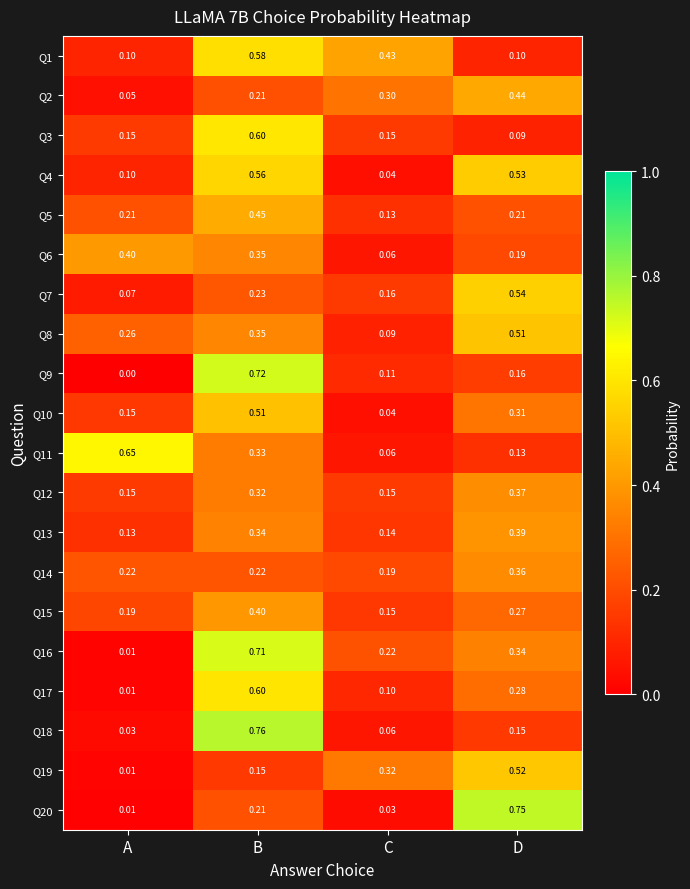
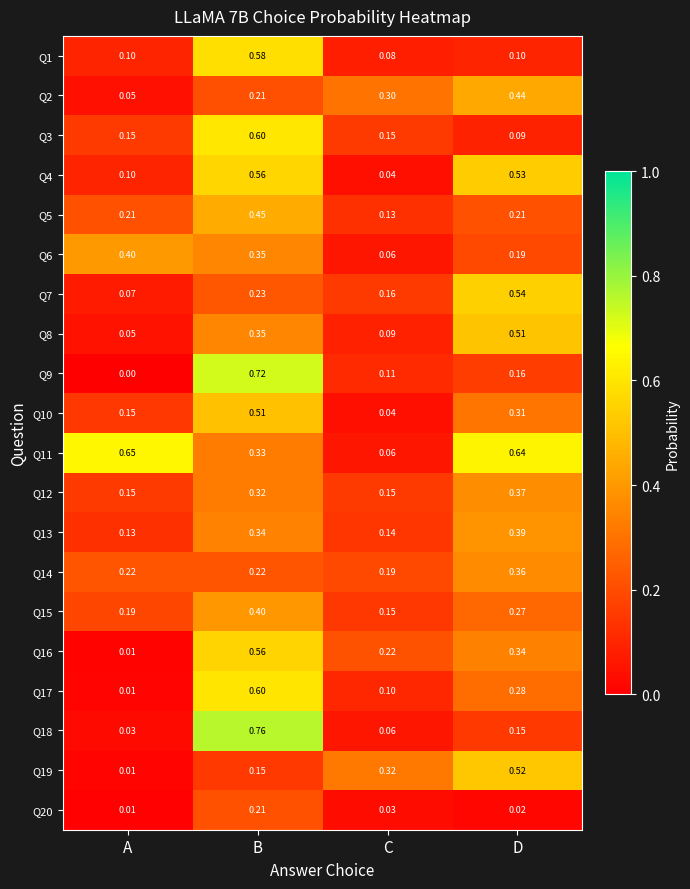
  {
    "Q1": {
      "A": 0.10,
      "B": 0.58,
-     "C": 0.43,
+     "C": 0.08,
      "D": 0.10
    },
    "Q2": {
      "A": 0.05,
      "B": 0.21,
      "C": 0.30,
      "D": 0.44
    },
    "Q3": {
      "A": 0.15,
      "B": 0.60,
      "C": 0.15,
      "D": 0.09
    },
    "Q4": {
      "A": 0.10,
      "B": 0.56,
      "C": 0.04,
      "D": 0.53
    },
    "Q5": {
      "A": 0.21,
      "B": 0.45,
      "C": 0.13,
      "D": 0.21
    },
    "Q6": {
      "A": 0.40,
      "B": 0.35,
      "C": 0.06,
      "D": 0.19
    },
    "Q7": {
      "A": 0.07,
      "B": 0.23,
      "C": 0.16,
      "D": 0.54
    },
    "Q8": {
-     "A": 0.26,
+     "A": 0.05,
      "B": 0.35,
      "C": 0.09,
      "D": 0.51
    },
    "Q9": {
      "A": 0.00,
      "B": 0.72,
      "C": 0.11,
      "D": 0.16
    },
    "Q10": {
      "A": 0.15,
      "B": 0.51,
      "C": 0.04,
      "D": 0.31
    },
    "Q11": {
      "A": 0.65,
      "B": 0.33,
      "C": 0.06,
-     "D": 0.13
+     "D": 0.64
    },
    "Q12": {
      "A": 0.15,
      "B": 0.32,
      "C": 0.15,
      "D": 0.37
    },
    "Q13": {
      "A": 0.13,
      "B": 0.34,
      "C": 0.14,
      "D": 0.39
    },
    "Q14": {
      "A": 0.22,
      "B": 0.22,
      "C": 0.19,
      "D": 0.36
    },
    "Q15": {
      "A": 0.19,
      "B": 0.40,
      "C": 0.15,
      "D": 0.27
    },
    "Q16": {
      "A": 0.01,
-     "B": 0.71,
+     "B": 0.56,
      "C": 0.22,
      "D": 0.34
    },
    "Q17": {
      "A": 0.01,
      "B": 0.60,
      "C": 0.10,
      "D": 0.28
    },
    "Q18": {
      "A": 0.03,
      "B": 0.76,
      "C": 0.06,
      "D": 0.15
    },
    "Q19": {
      "A": 0.01,
      "B": 0.15,
      "C": 0.32,
      "D": 0.52
    },
    "Q20": {
      "A": 0.01,
      "B": 0.21,
      "C": 0.03,
-     "D": 0.75
+     "D": 0.02
    }
  }
